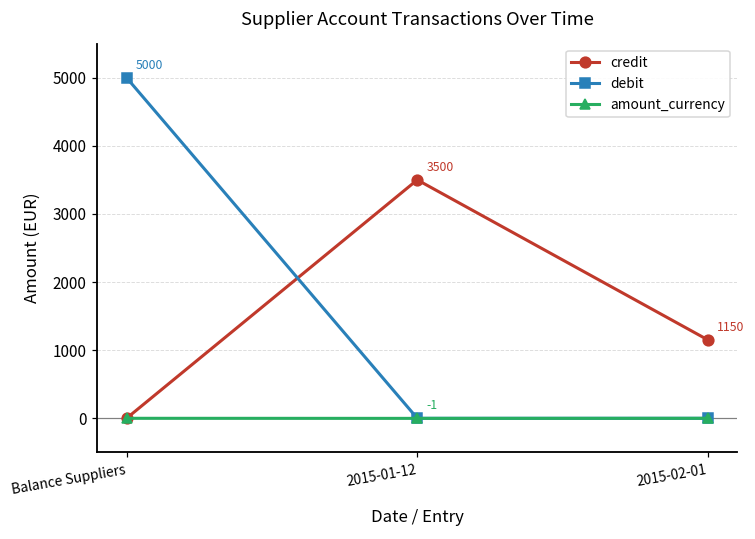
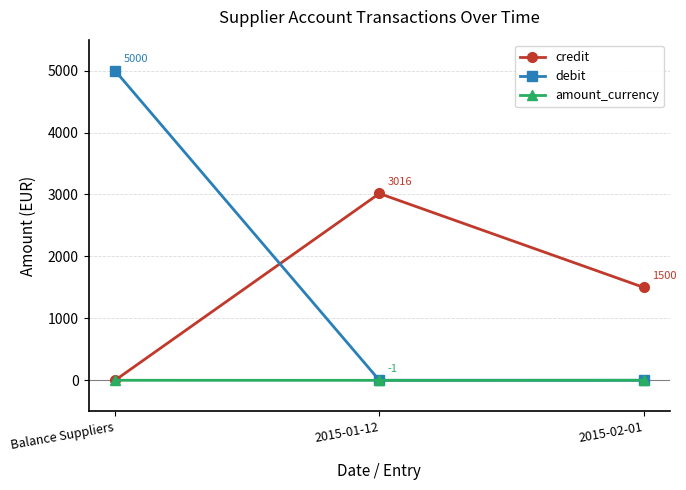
  {
    "credit": {
-     "2015-01-12": 3500,
-     "2015-02-01": 1150
+     "2015-01-12": 3016,
+     "2015-02-01": 1500
    },
    "debit": {
      "Balance Suppliers": 5000
    }
  }
